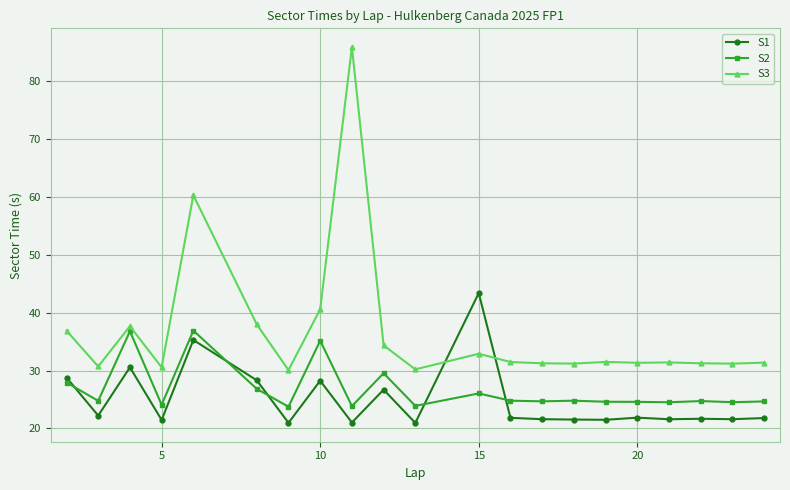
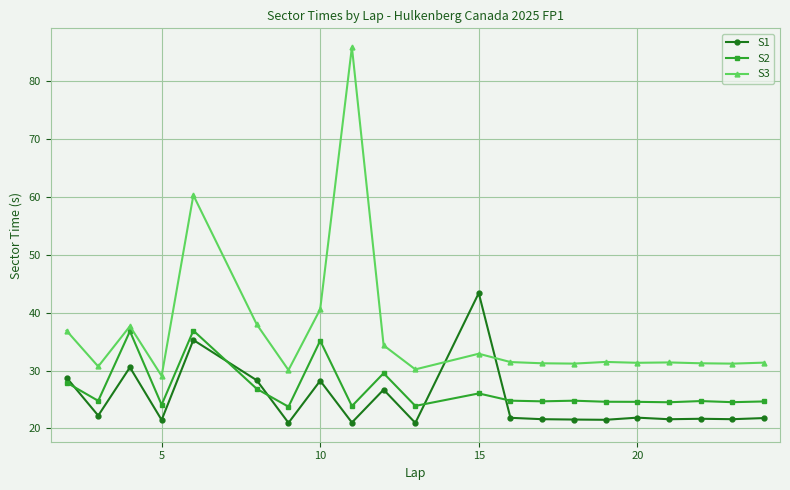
  {
    "S3": {
-     "5": 31,
+     "5": 29,
      "10": 41,
      "15": 33,
      "20": 31
    }
  }
